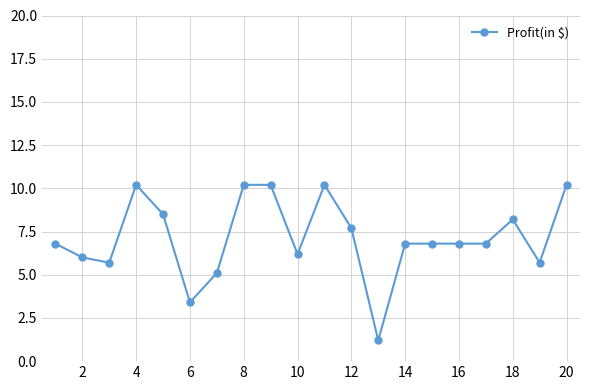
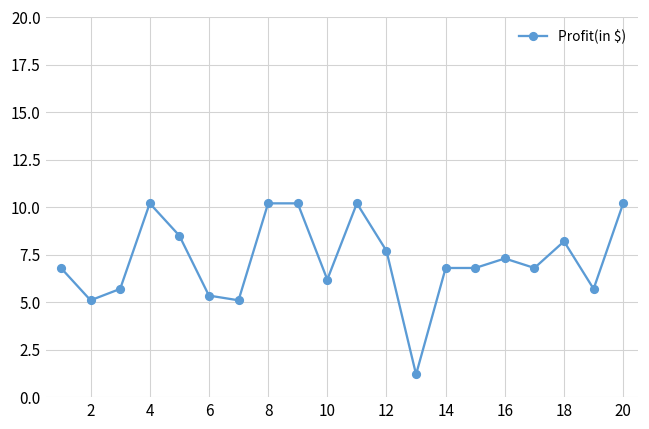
  {
-   "2": 6.0,
+   "2": 5.1,
    "4": 10.2,
-   "6": 3.4,
+   "6": 5.3,
    "8": 10.2,
    "10": 6.2,
    "12": 7.7,
    "14": 6.8,
-   "16": 6.8,
+   "16": 7.3,
    "18": 8.2,
    "20": 10.2
  }
